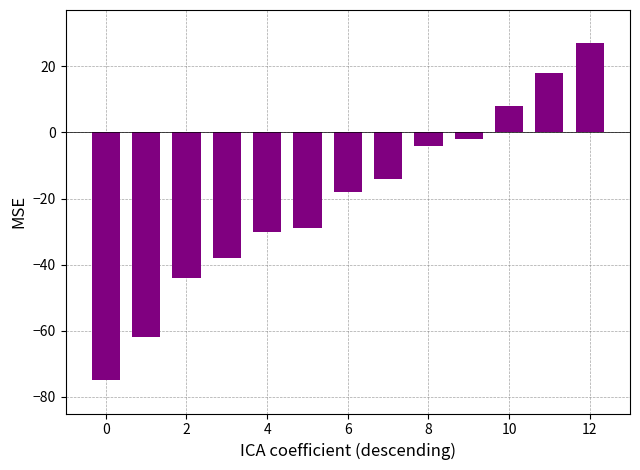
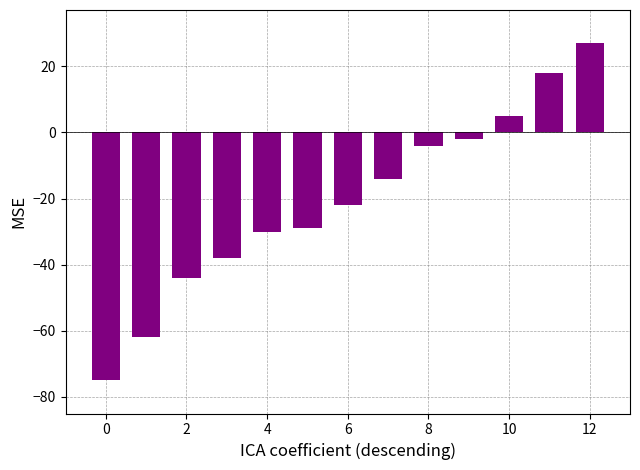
  {
    "0": -75,
    "2": -44,
    "4": -30,
-   "6": -18,
+   "6": -22,
    "8": -4,
-   "10": 8,
+   "10": 5,
    "12": 27
  }
